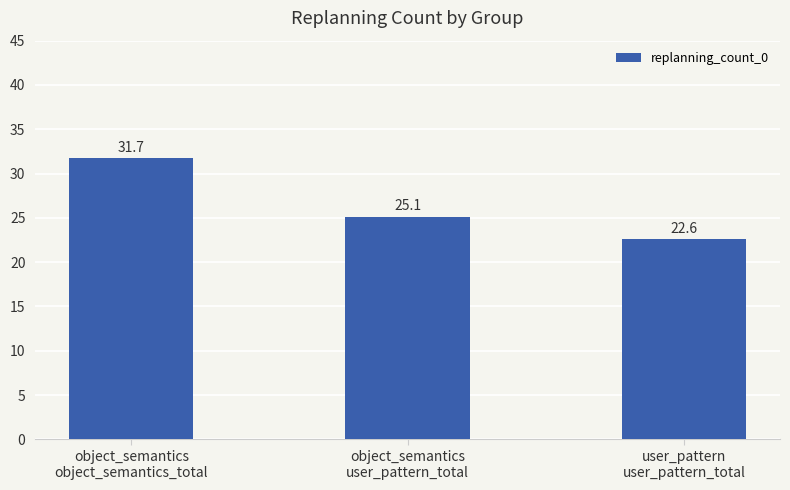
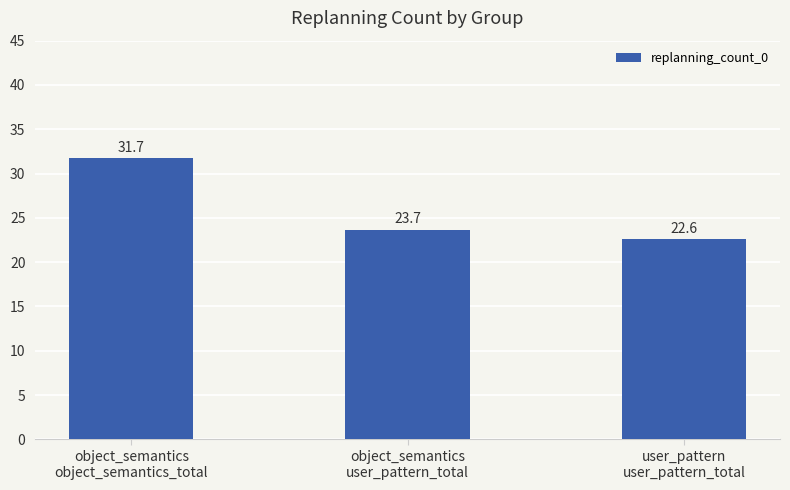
  {
    "object_semantics object_semantics_total": 31.7,
-   "object_semantics user_pattern_total": 25.1,
+   "object_semantics user_pattern_total": 23.7,
    "user_pattern user_pattern_total": 22.6
  }
